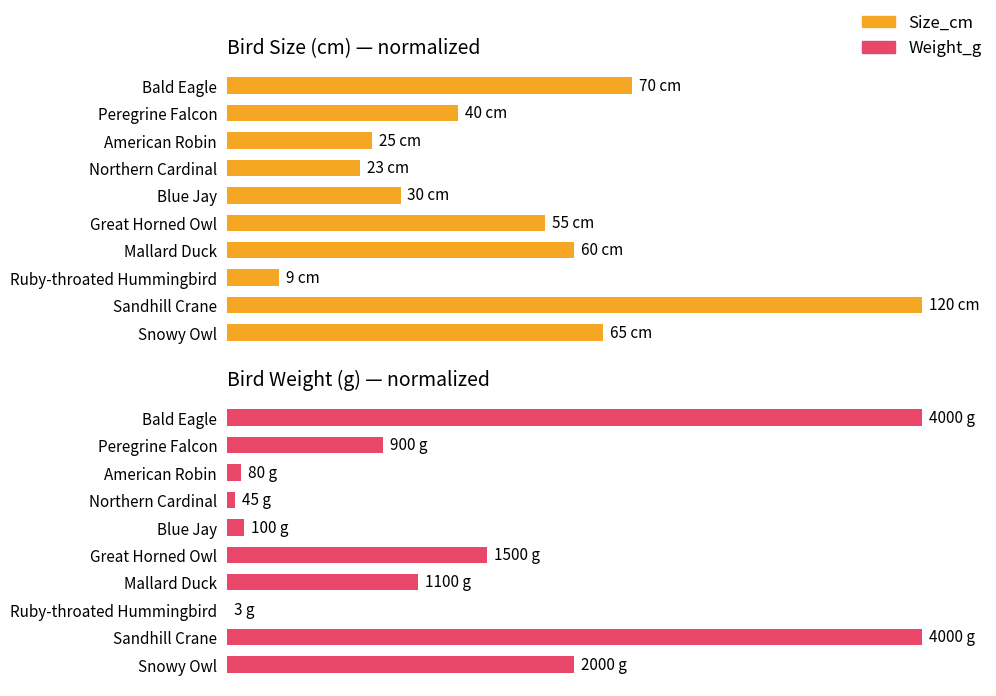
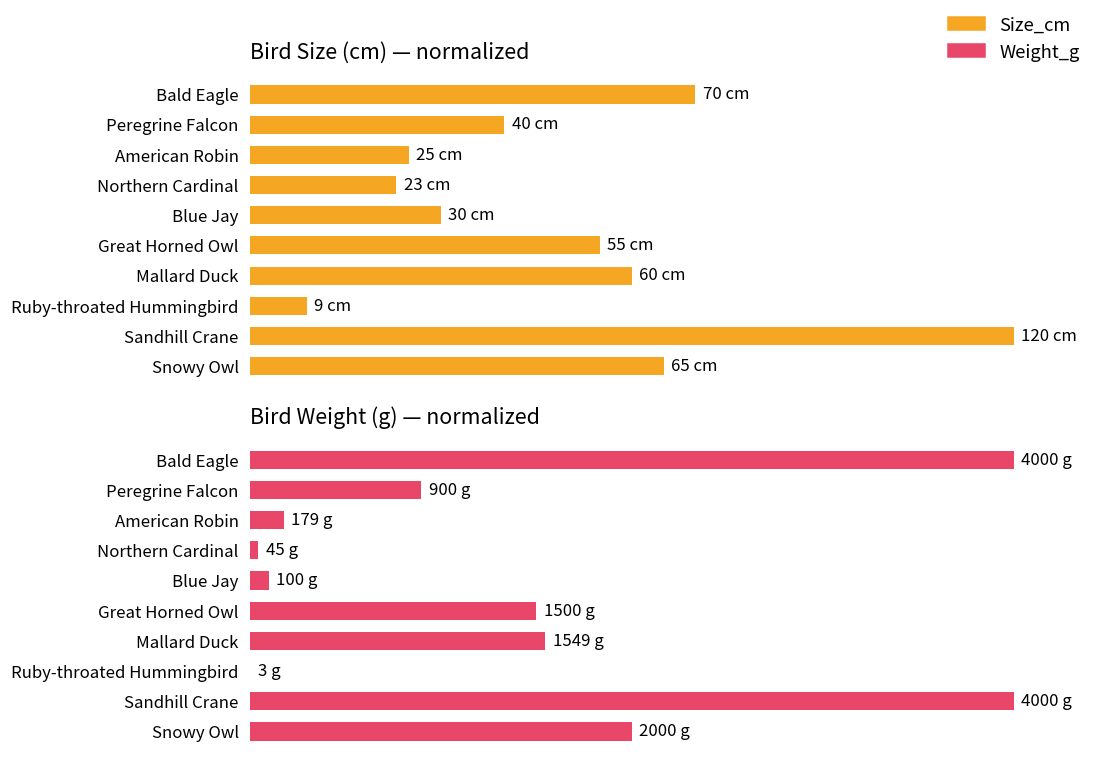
  {
    "Bird Weight (g) — normalized": {
-     "American Robin": 80,
-     "Mallard Duck": 1100
+     "American Robin": 179,
+     "Mallard Duck": 1549
    }
  }
